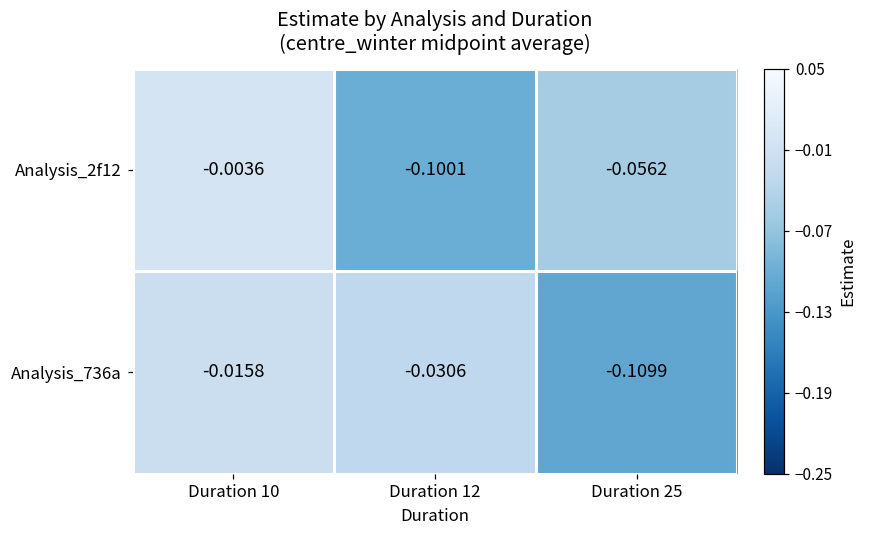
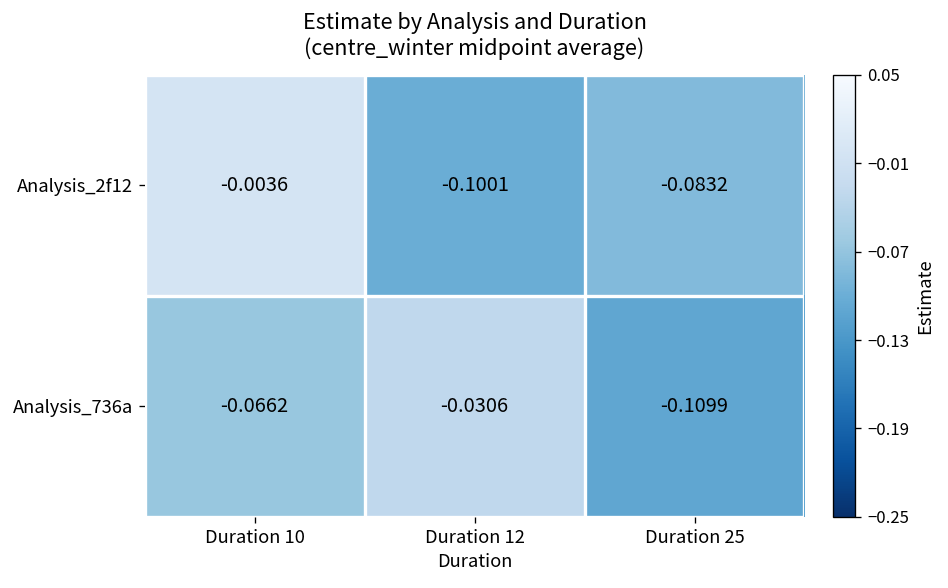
  {
    "Analysis_2f12": {
      "Duration 10": -0.0036,
      "Duration 12": -0.1001,
-     "Duration 25": -0.0562
+     "Duration 25": -0.0832
    },
    "Analysis_736a": {
-     "Duration 10": -0.0158,
+     "Duration 10": -0.0662,
      "Duration 12": -0.0306,
      "Duration 25": -0.1099
    }
  }
